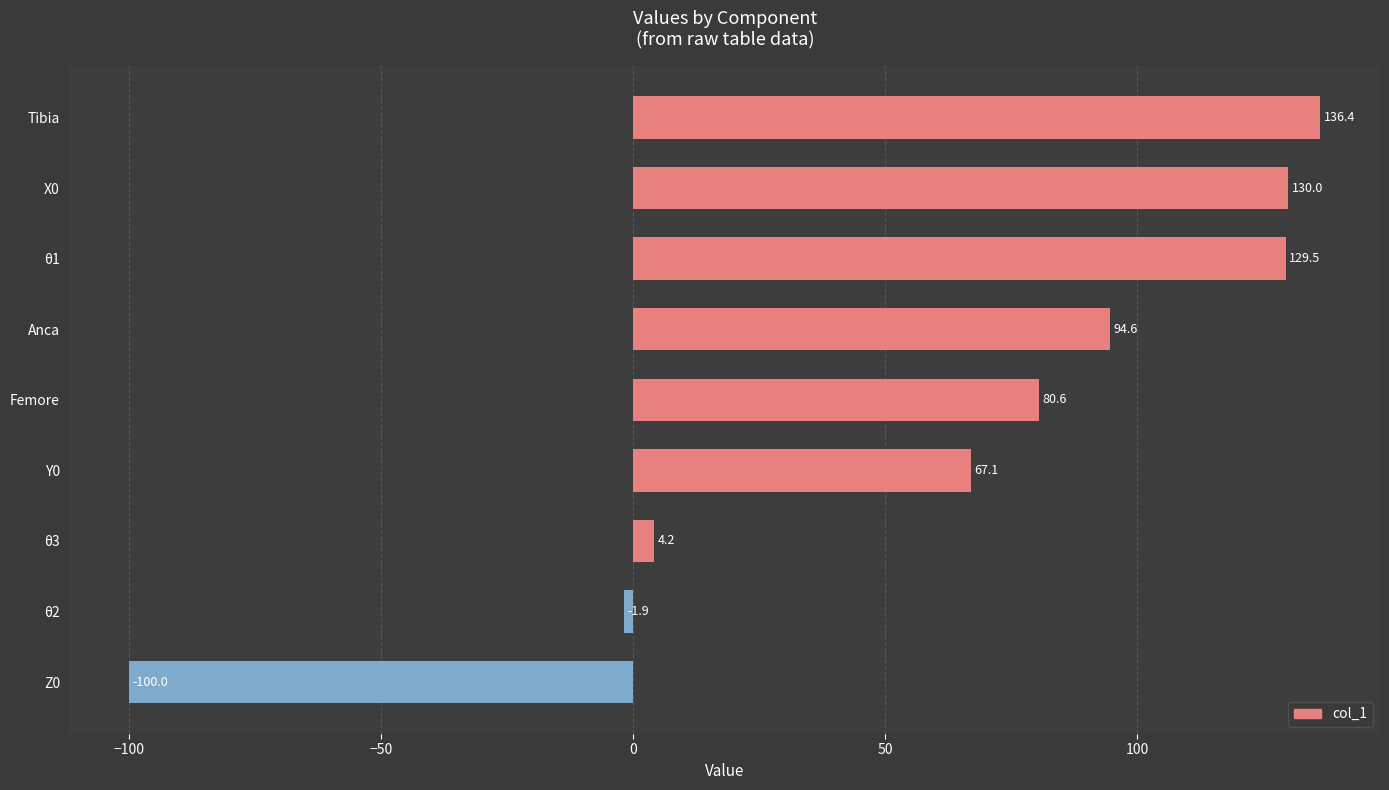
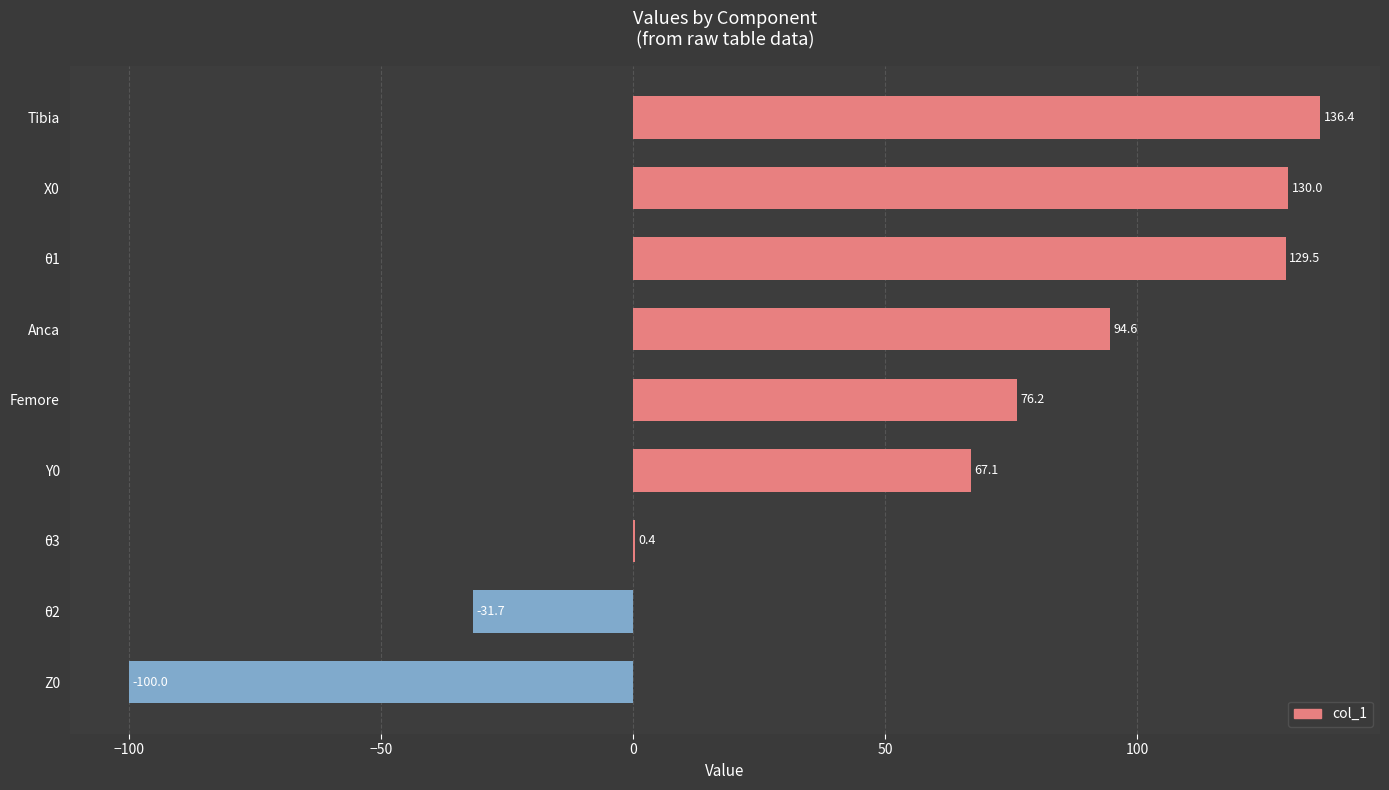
  {
    "Tibia": 136.4,
    "X0": 130.0,
    "θ1": 129.5,
    "Anca": 94.6,
-   "Femore": 80.6,
+   "Femore": 76.2,
    "Y0": 67.1,
-   "θ3": 4.2,
-   "θ2": -1.9,
+   "θ3": 0.4,
+   "θ2": -31.7,
    "Z0": -100.0
  }
